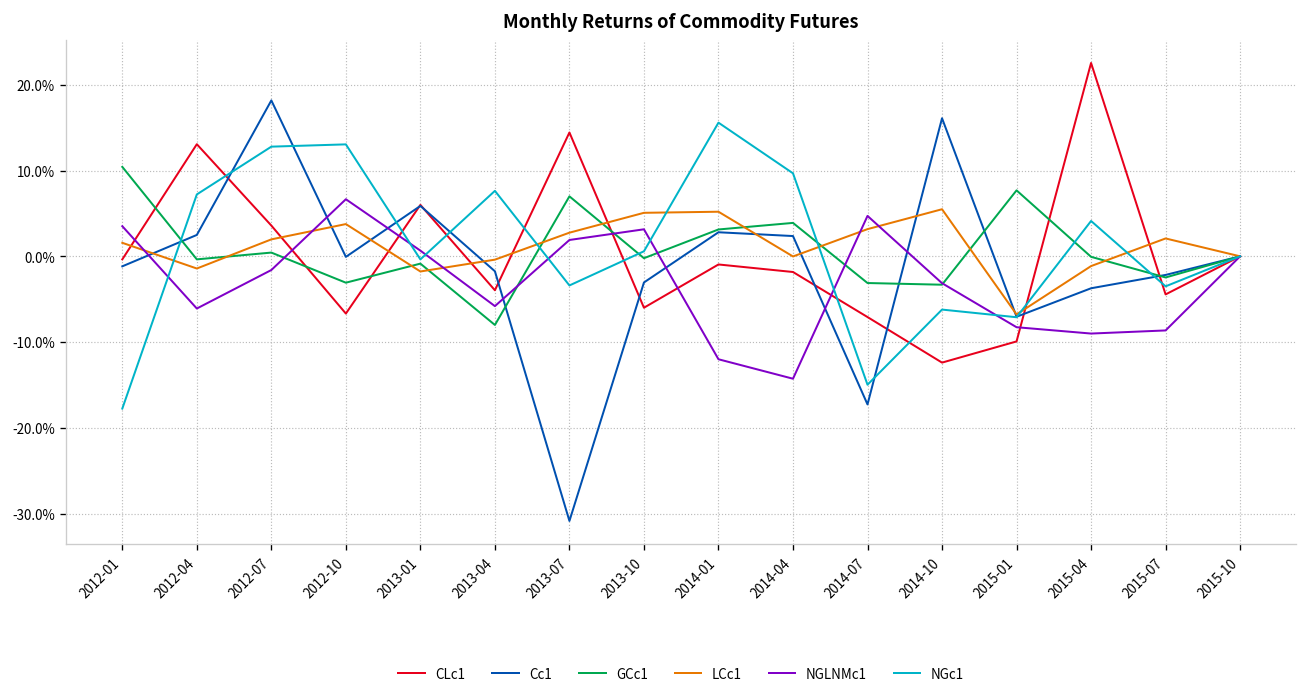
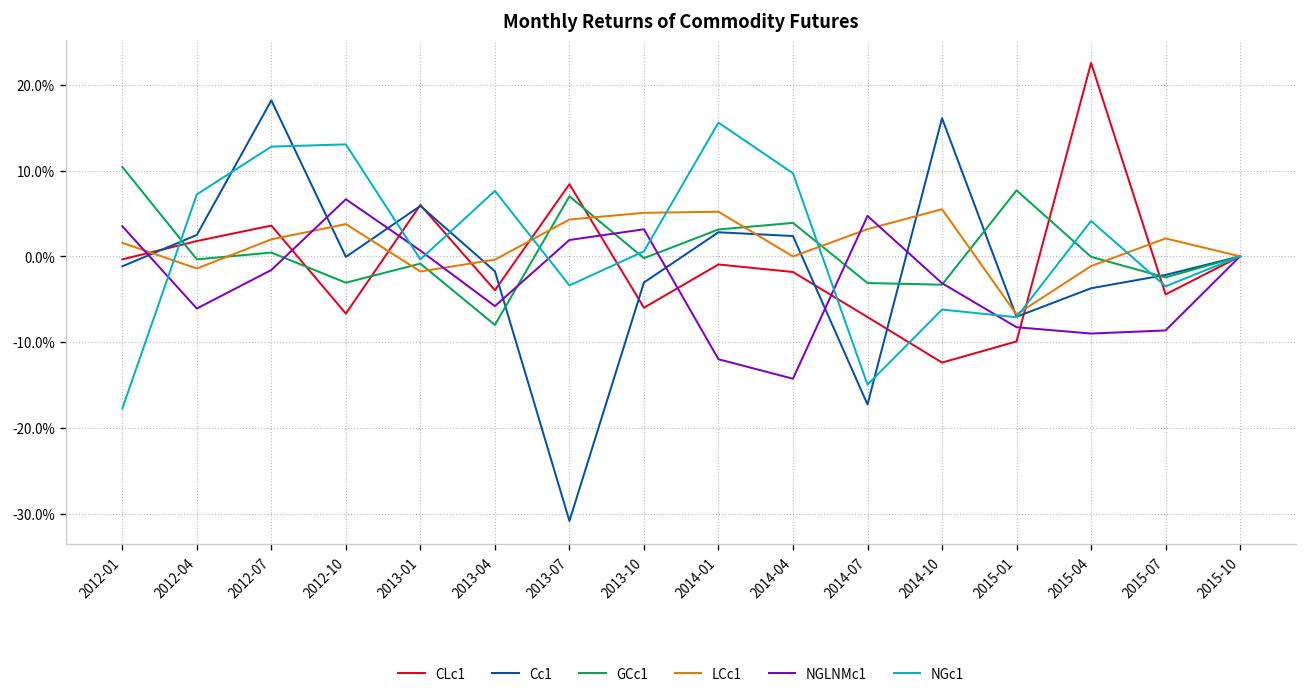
  {
    "CLc1": {
      "2012-01": "0%",
-     "2012-04": "13%",
+     "2012-04": "2%",
      "2012-07": "4%",
      "2012-10": "-7%",
      "2013-04": "-4%",
-     "2013-07": "14%",
+     "2013-07": "8%",
      "2013-10": "-6%",
      "2014-01": "-1%",
      "2014-04": "-2%",
      "2014-07": "-7%",
      "2014-10": "-12%",
      "2015-01": "-10%",
      "2015-04": "23%",
      "2015-07": "-4%"
    },
    "Cc1": {
      "2012-01": "-1%",
      "2012-04": "2%",
      "2012-07": "18%",
      "2012-10": "0%",
      "2013-04": "-2%",
      "2013-07": "-31%",
      "2013-10": "-3%",
      "2014-04": "2%",
      "2014-07": "-17%",
      "2014-10": "16%",
      "2015-04": "-4%"
    },
    "GCc1": {
      "2012-01": "10%",
      "2012-04": "0%",
      "2012-07": "0%",
      "2012-10": "-3%",
      "2013-01": "-1%",
      "2013-04": "-8%",
      "2013-07": "7%",
      "2013-10": "0%",
      "2014-04": "4%",
      "2014-07": "-3%",
      "2015-01": "8%",
      "2015-04": "0%"
    },
    "LCc1": {
      "2012-01": "2%",
      "2012-04": "-1%",
      "2012-07": "2%",
      "2012-10": "4%",
      "2013-01": "-2%",
      "2013-04": "0%",
-     "2013-07": "3%",
+     "2013-07": "4%",
      "2013-10": "5%",
      "2014-01": "5%",
      "2014-04": "0%",
      "2014-07": "3%",
      "2014-10": "5%",
      "2015-04": "-1%",
      "2015-07": "2%"
    },
    "NGLNMc1": {
      "2012-01": "4%",
      "2012-04": "-6%",
      "2012-07": "-2%",
      "2012-10": "7%",
      "2013-01": "1%",
      "2013-04": "-6%",
      "2013-07": "2%",
      "2013-10": "3%",
      "2014-01": "-12%",
      "2014-04": "-14%",
      "2014-07": "5%",
      "2015-01": "-8%",
      "2015-04": "-9%",
      "2015-07": "-9%"
    },
    "NGc1": {
      "2012-01": "-18%",
      "2012-04": "7%",
      "2012-07": "13%",
      "2012-10": "13%",
      "2013-01": "0%",
      "2013-04": "8%",
      "2013-07": "-3%",
      "2013-10": "1%",
      "2014-01": "16%",
      "2014-04": "10%",
      "2014-07": "-15%",
      "2014-10": "-6%",
      "2015-04": "4%",
      "2015-07": "-3%"
    }
  }
